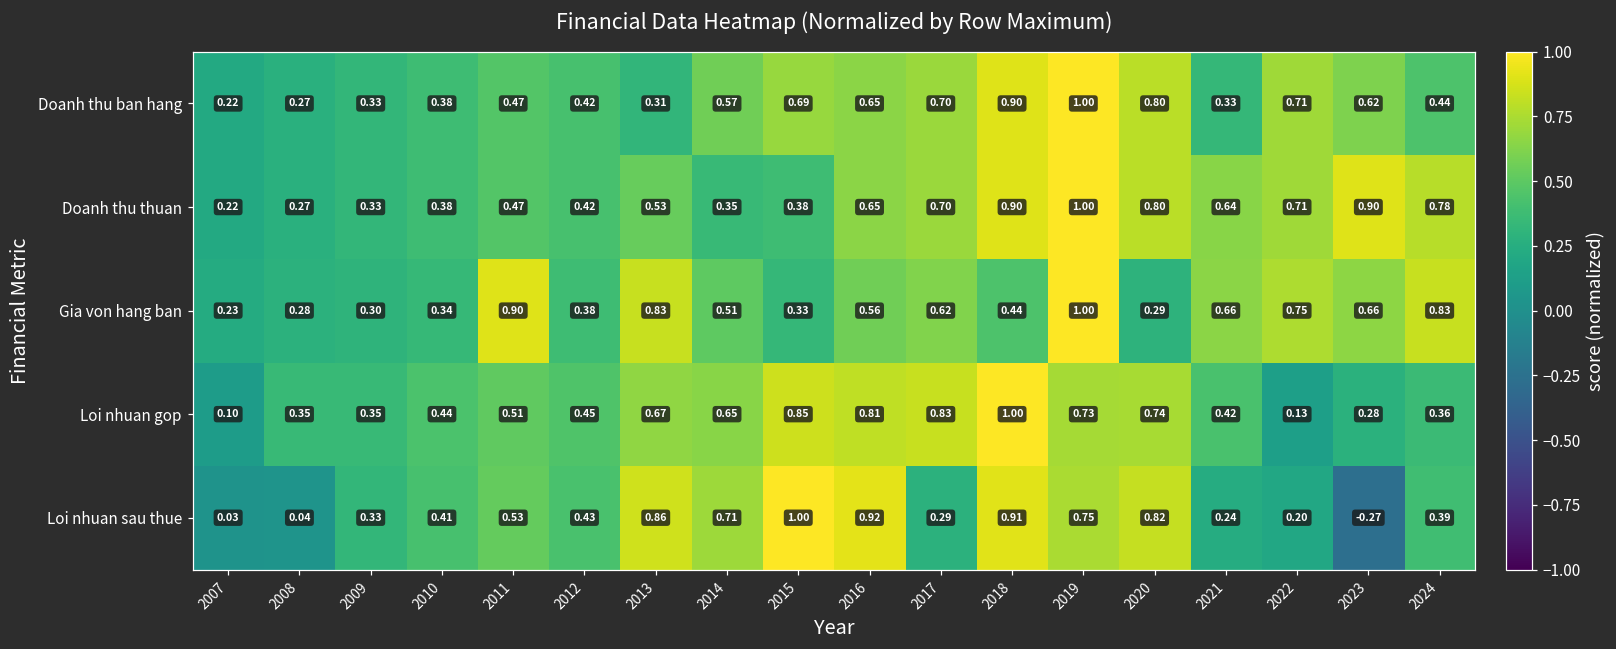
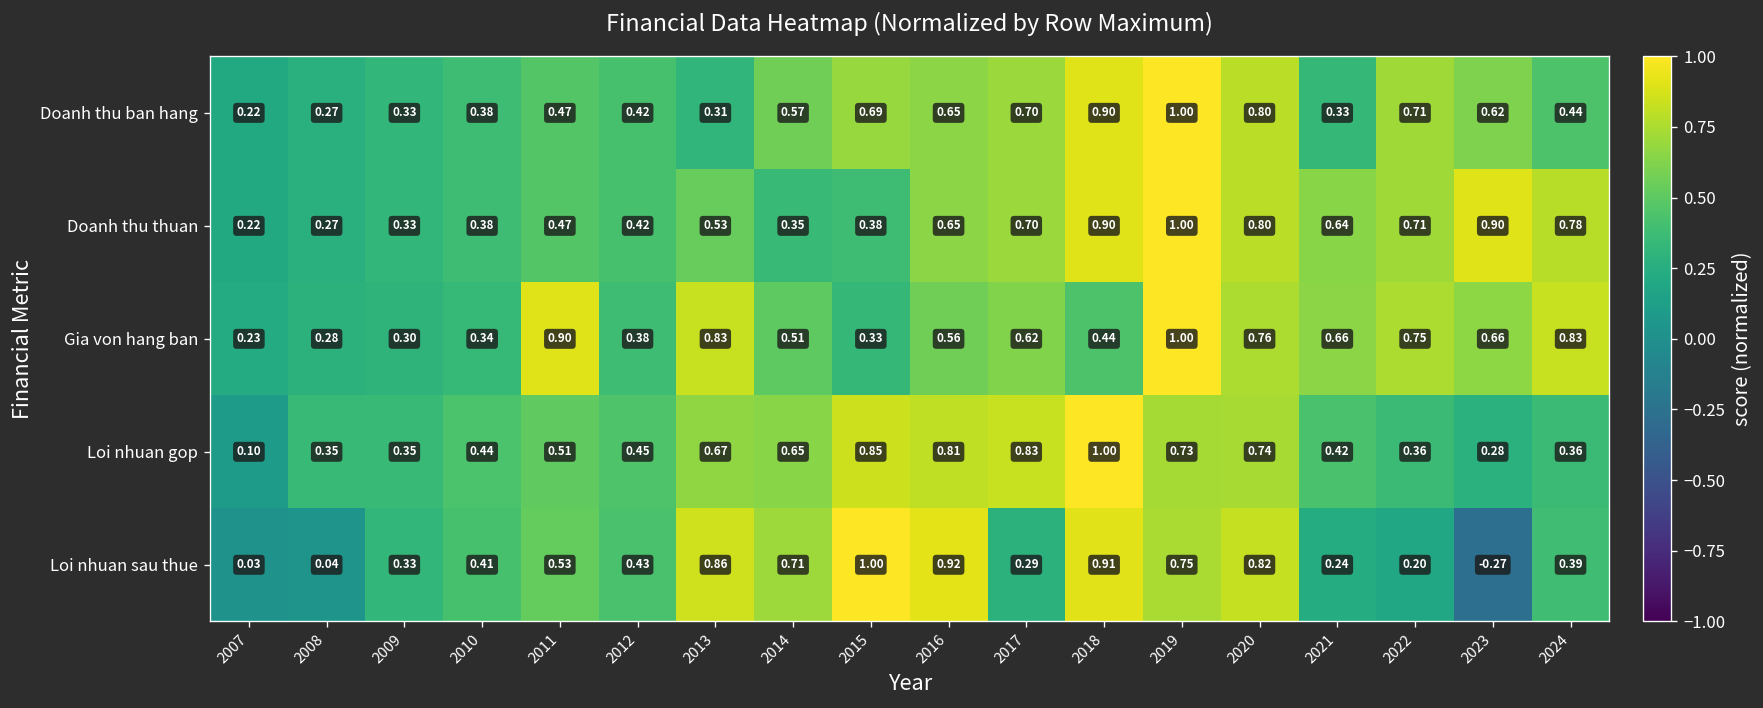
  {
    "Gia von hang ban": {
-     "2020": 0.29
+     "2020": 0.76
    },
    "Loi nhuan gop": {
-     "2022": 0.13
+     "2022": 0.36
    }
  }
